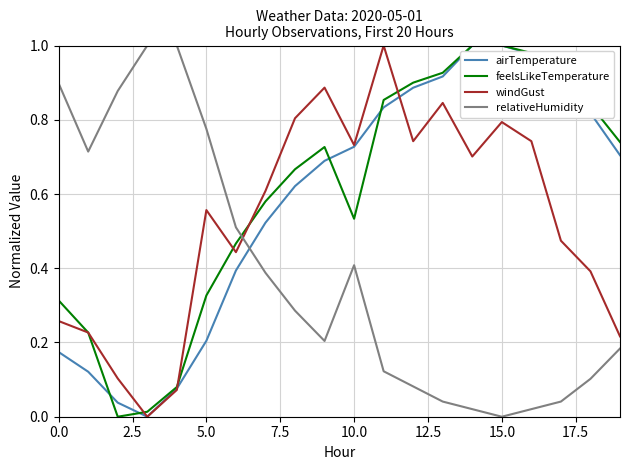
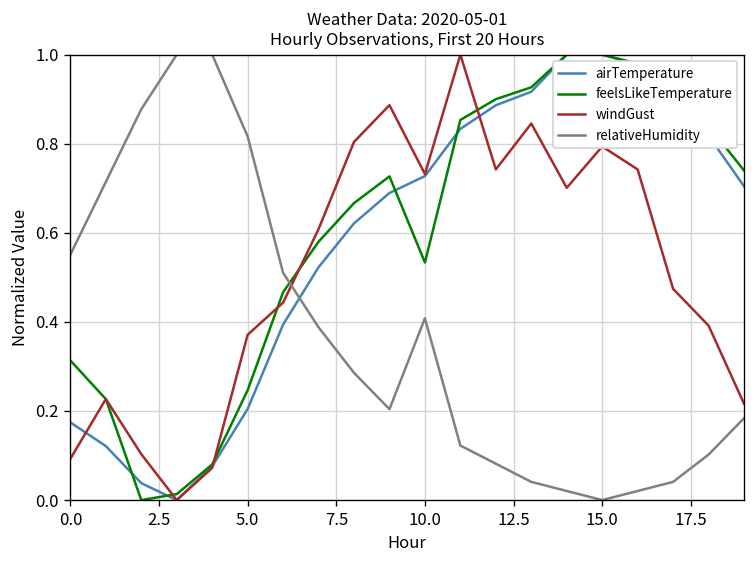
  {
    "airTemperature": {
      "0.0": 0.17,
      "5.0": 0.20
    },
    "feelsLikeTemperature": {
      "0.0": 0.31,
-     "5.0": 0.33,
+     "5.0": 0.25,
      "10.0": 0.53
    },
    "windGust": {
-     "0.0": 0.26,
-     "5.0": 0.56,
+     "0.0": 0.09,
+     "5.0": 0.37,
      "15.0": 0.79
    },
    "relativeHumidity": {
-     "0.0": 0.90,
-     "5.0": 0.78,
+     "0.0": 0.55,
+     "5.0": 0.82,
      "10.0": 0.41,
      "15.0": 0.00
    }
  }
